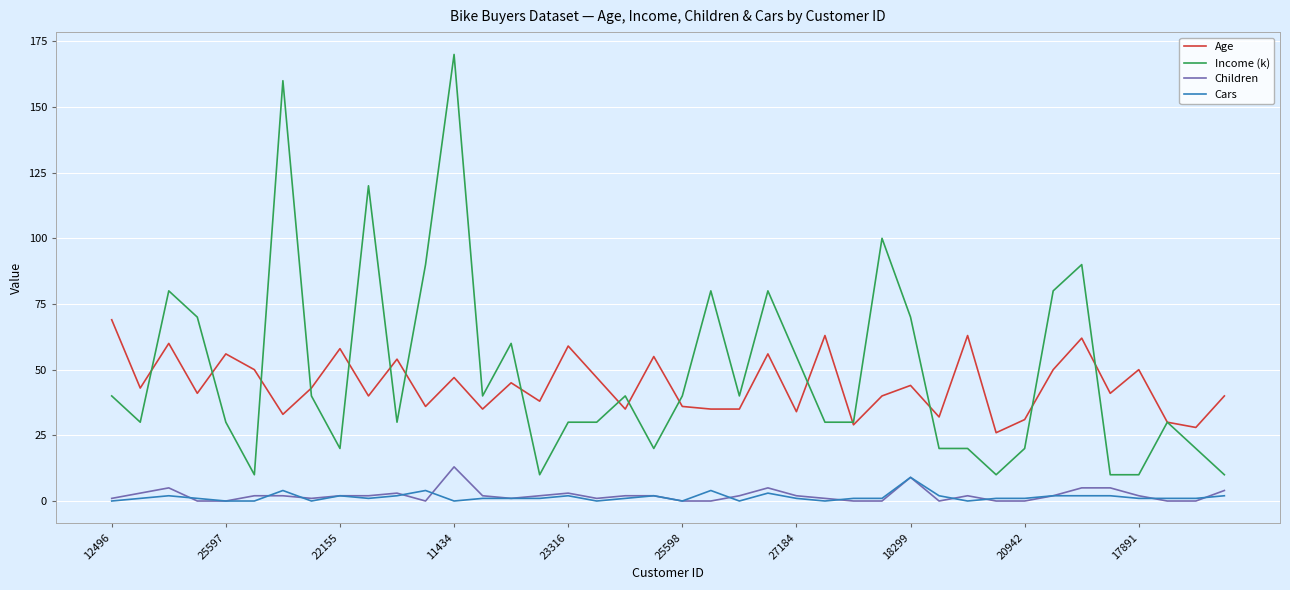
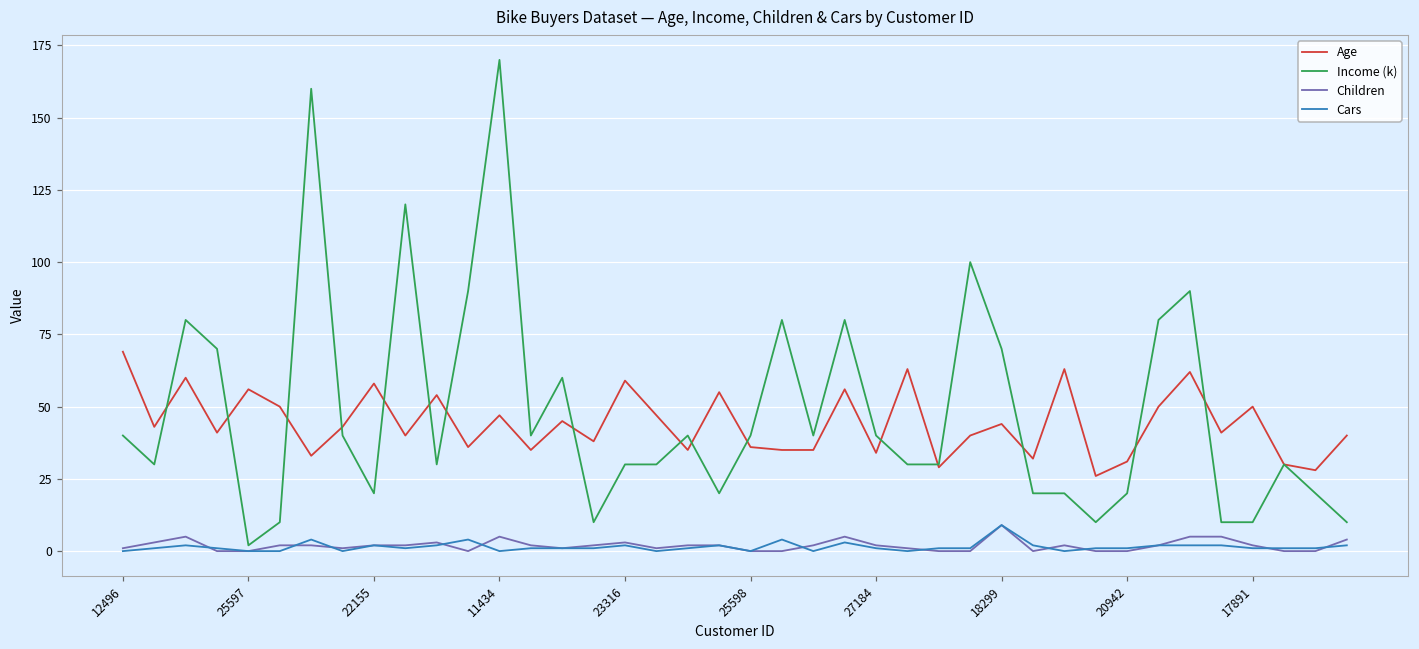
  {
    "Age": {
      "12496": 69,
      "25597": 56,
      "22155": 58,
      "11434": 47,
      "23316": 59,
      "25598": 36,
      "27184": 34,
      "18299": 44,
      "20942": 31,
      "17891": 50
    },
    "Income (k)": {
      "12496": 40,
-     "25597": 30,
+     "25597": 2,
      "22155": 20,
      "11434": 170,
      "23316": 30,
      "25598": 40,
-     "27184": 55,
+     "27184": 40,
      "18299": 70,
      "20942": 20,
      "17891": 10
    },
    "Children": {
      "12496": 1,
-     "11434": 13,
+     "11434": 5,
      "23316": 3,
      "27184": 2,
      "20942": 0,
      "17891": 2
    },
    "Cars": {
      "12496": 0,
      "11434": 0,
      "23316": 2,
      "27184": 1,
      "20942": 1,
      "17891": 1
    }
  }
